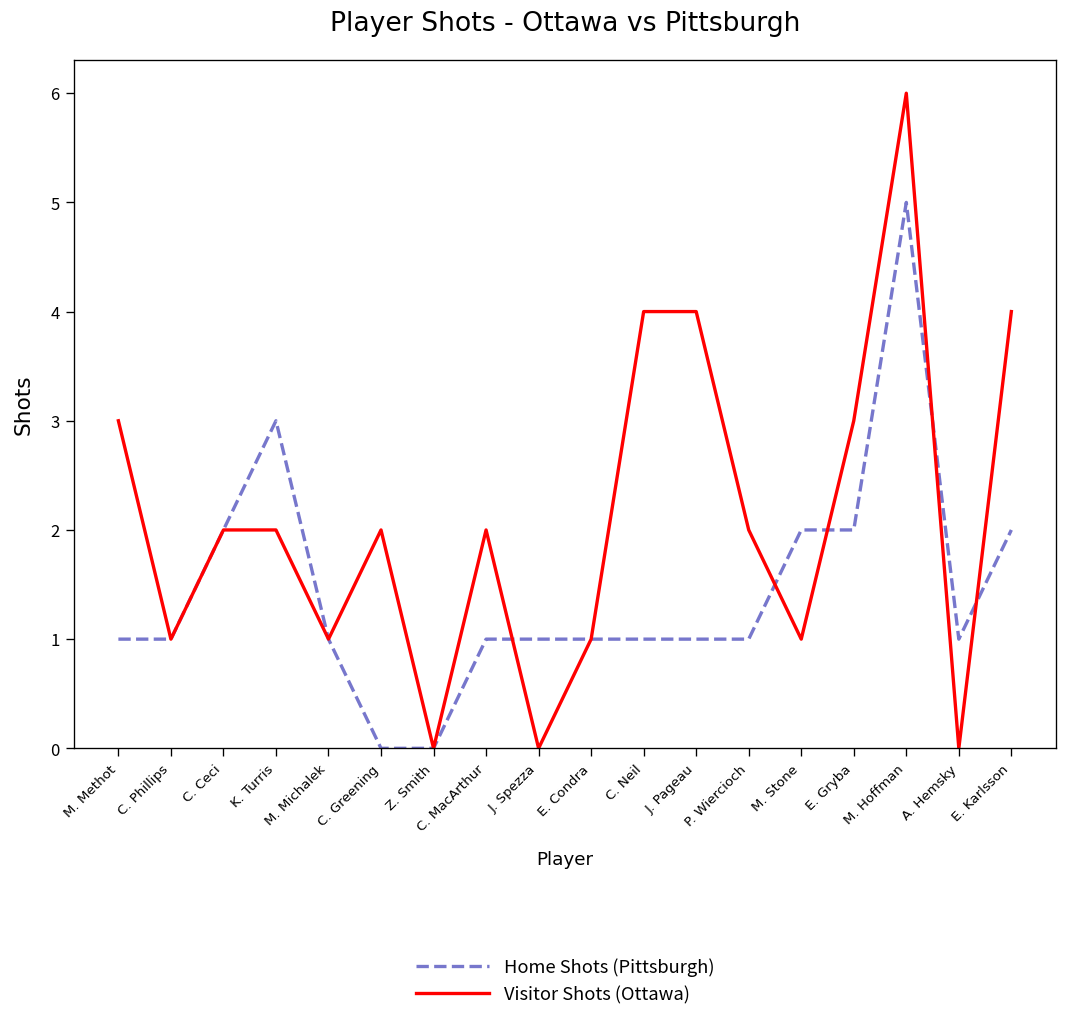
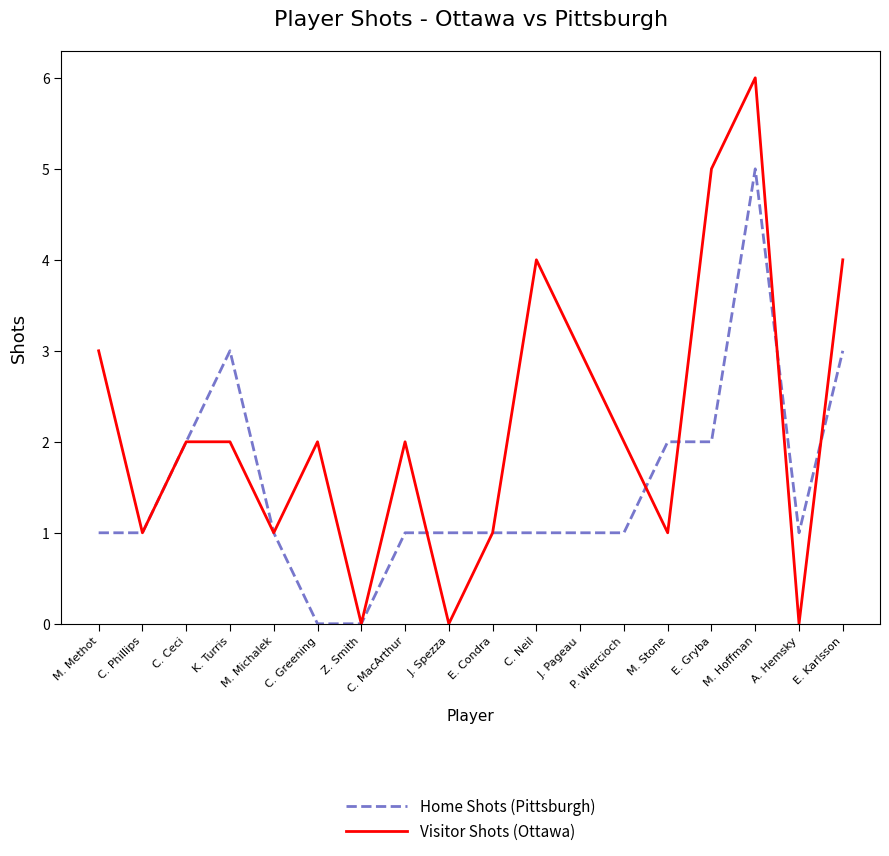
  {
    "Home Shots (Pittsburgh)": {
      "M. Methot": 1,
      "K. Turris": 3,
      "C. Greening": 0,
      "C. MacArthur": 1,
      "J. Spezza": 1,
      "C. Neil": 1,
      "J. Pageau": 1,
      "P. Wiercioch": 1,
      "M. Stone": 2,
      "E. Gryba": 2,
      "M. Hoffman": 5,
      "A. Hemsky": 1,
-     "E. Karlsson": 2
+     "E. Karlsson": 3
    },
    "Visitor Shots (Ottawa)": {
      "M. Methot": 3,
      "K. Turris": 2,
      "C. Greening": 2,
      "C. MacArthur": 2,
      "J. Spezza": 0,
      "C. Neil": 4,
-     "J. Pageau": 4,
+     "J. Pageau": 3,
      "P. Wiercioch": 2,
      "M. Stone": 1,
-     "E. Gryba": 3,
+     "E. Gryba": 5,
      "M. Hoffman": 6,
      "A. Hemsky": 0,
      "E. Karlsson": 4
    }
  }
